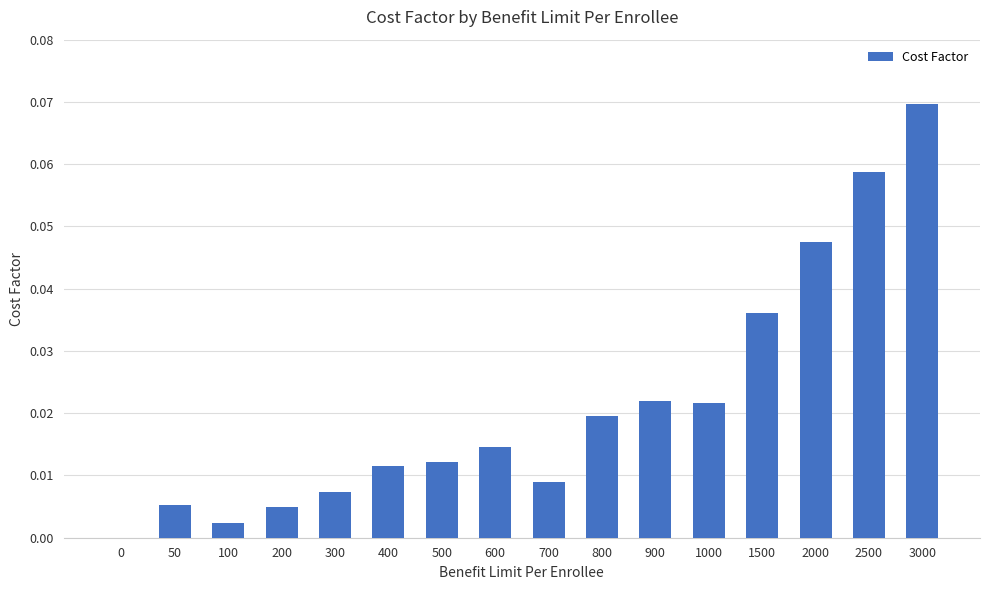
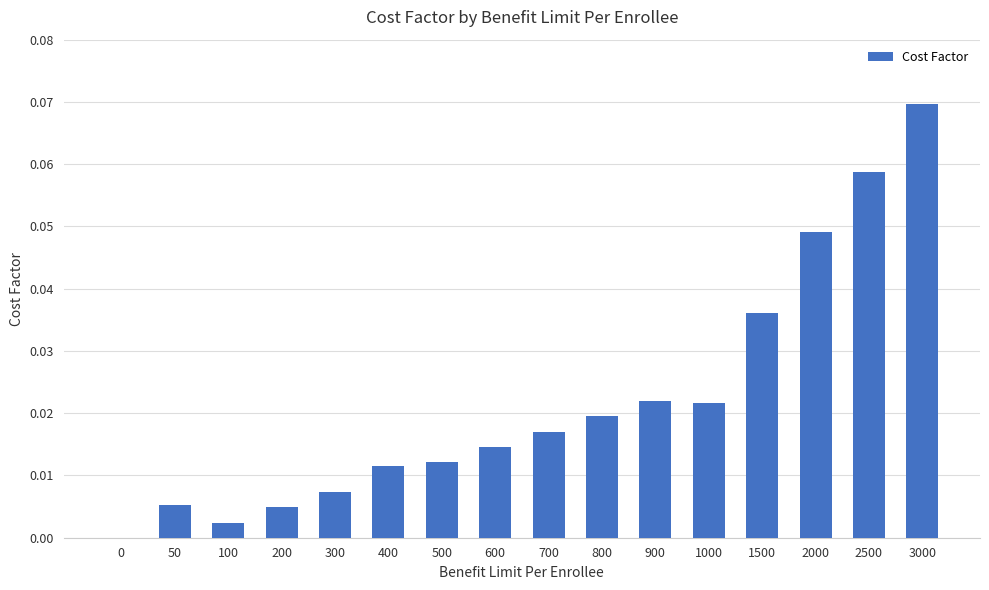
  {
    "0": 0.000,
    "50": 0.005,
    "100": 0.002,
    "200": 0.005,
    "300": 0.007,
    "400": 0.012,
    "500": 0.012,
    "600": 0.015,
-   "700": 0.009,
+   "700": 0.017,
    "800": 0.020,
    "900": 0.022,
    "1000": 0.022,
    "1500": 0.036,
-   "2000": 0.048,
+   "2000": 0.049,
    "2500": 0.059,
    "3000": 0.070
  }
